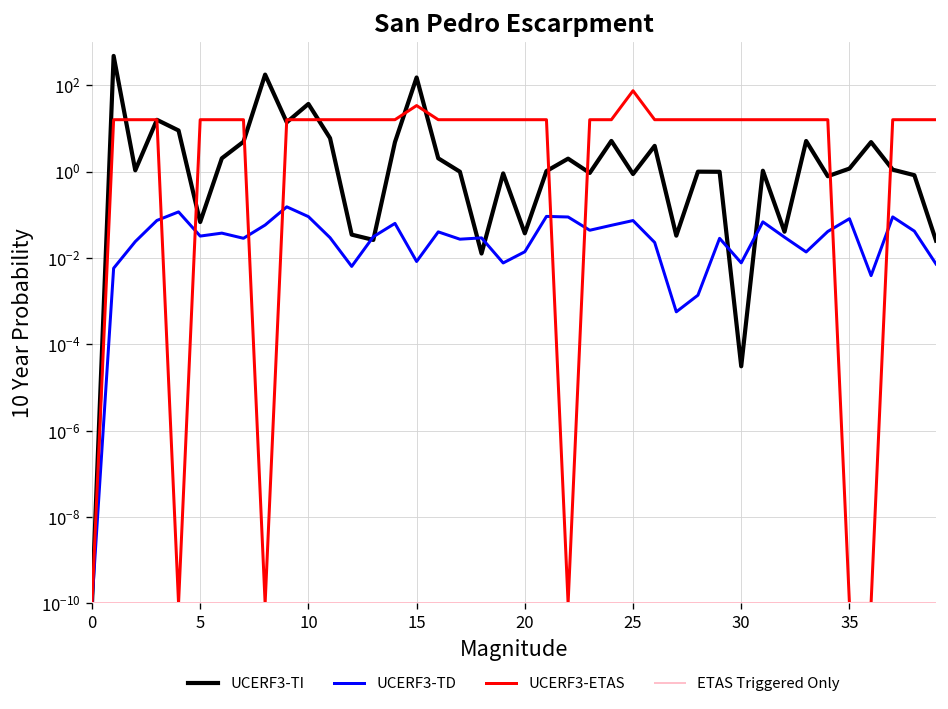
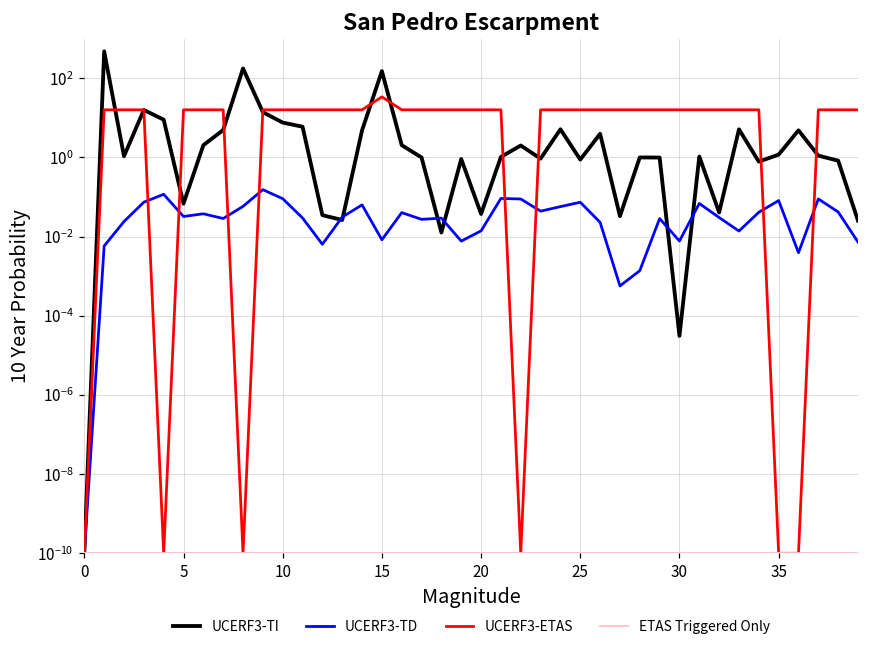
  {
    "UCERF3-TI": {
      "5": 0.07,
-     "10": 40,
+     "10": 8,
      "15": 150,
      "20": 0.04,
      "25": 1,
      "30": 0.00003,
      "35": 1
    },
    "UCERF3-TD": {
      "5": 0.03,
      "10": 0.09,
      "15": 0.008,
      "20": 0.014,
      "25": 0.07,
      "30": 0.008,
      "35": 0.08
    },
    "UCERF3-ETAS": {
      "5": 20,
      "10": 20,
      "15": 30,
      "20": 20,
-     "25": 80,
+     "25": 20,
      "30": 20
    },
    "ETAS Triggered Only": {
      "5": 0.00000000010,
      "10": 0.00000000010,
      "15": 0.00000000010,
      "20": 0.00000000010,
      "25": 0.00000000010,
      "30": 0.00000000010
    }
  }
